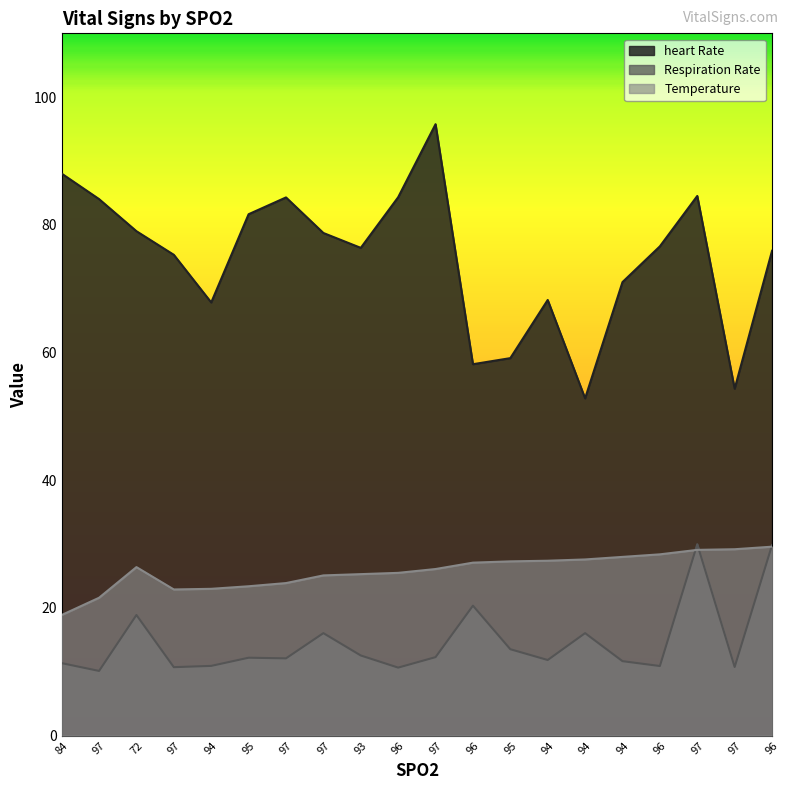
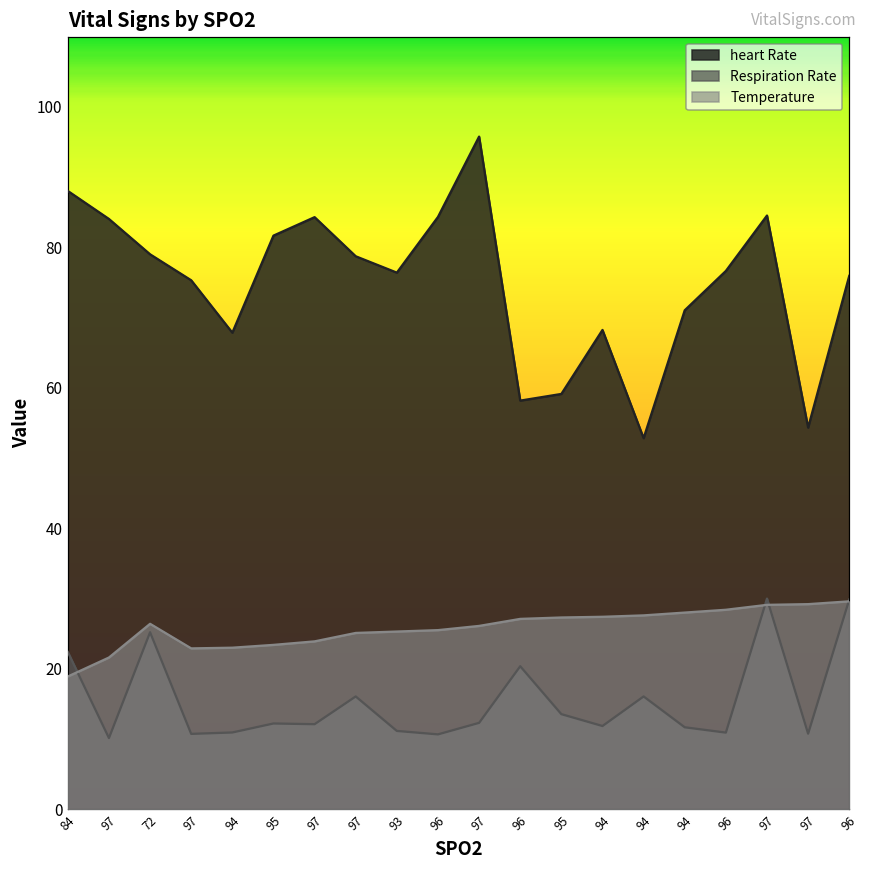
  {
    "heart Rate": {
      "84": 88,
      "72": 79,
      "93": 76
    },
    "Respiration Rate": {
-     "84": 11,
-     "72": 19,
-     "93": 13
+     "84": 22,
+     "72": 25,
+     "93": 11
    },
    "Temperature": {
      "84": 19,
      "72": 26,
      "93": 25
    }
  }
